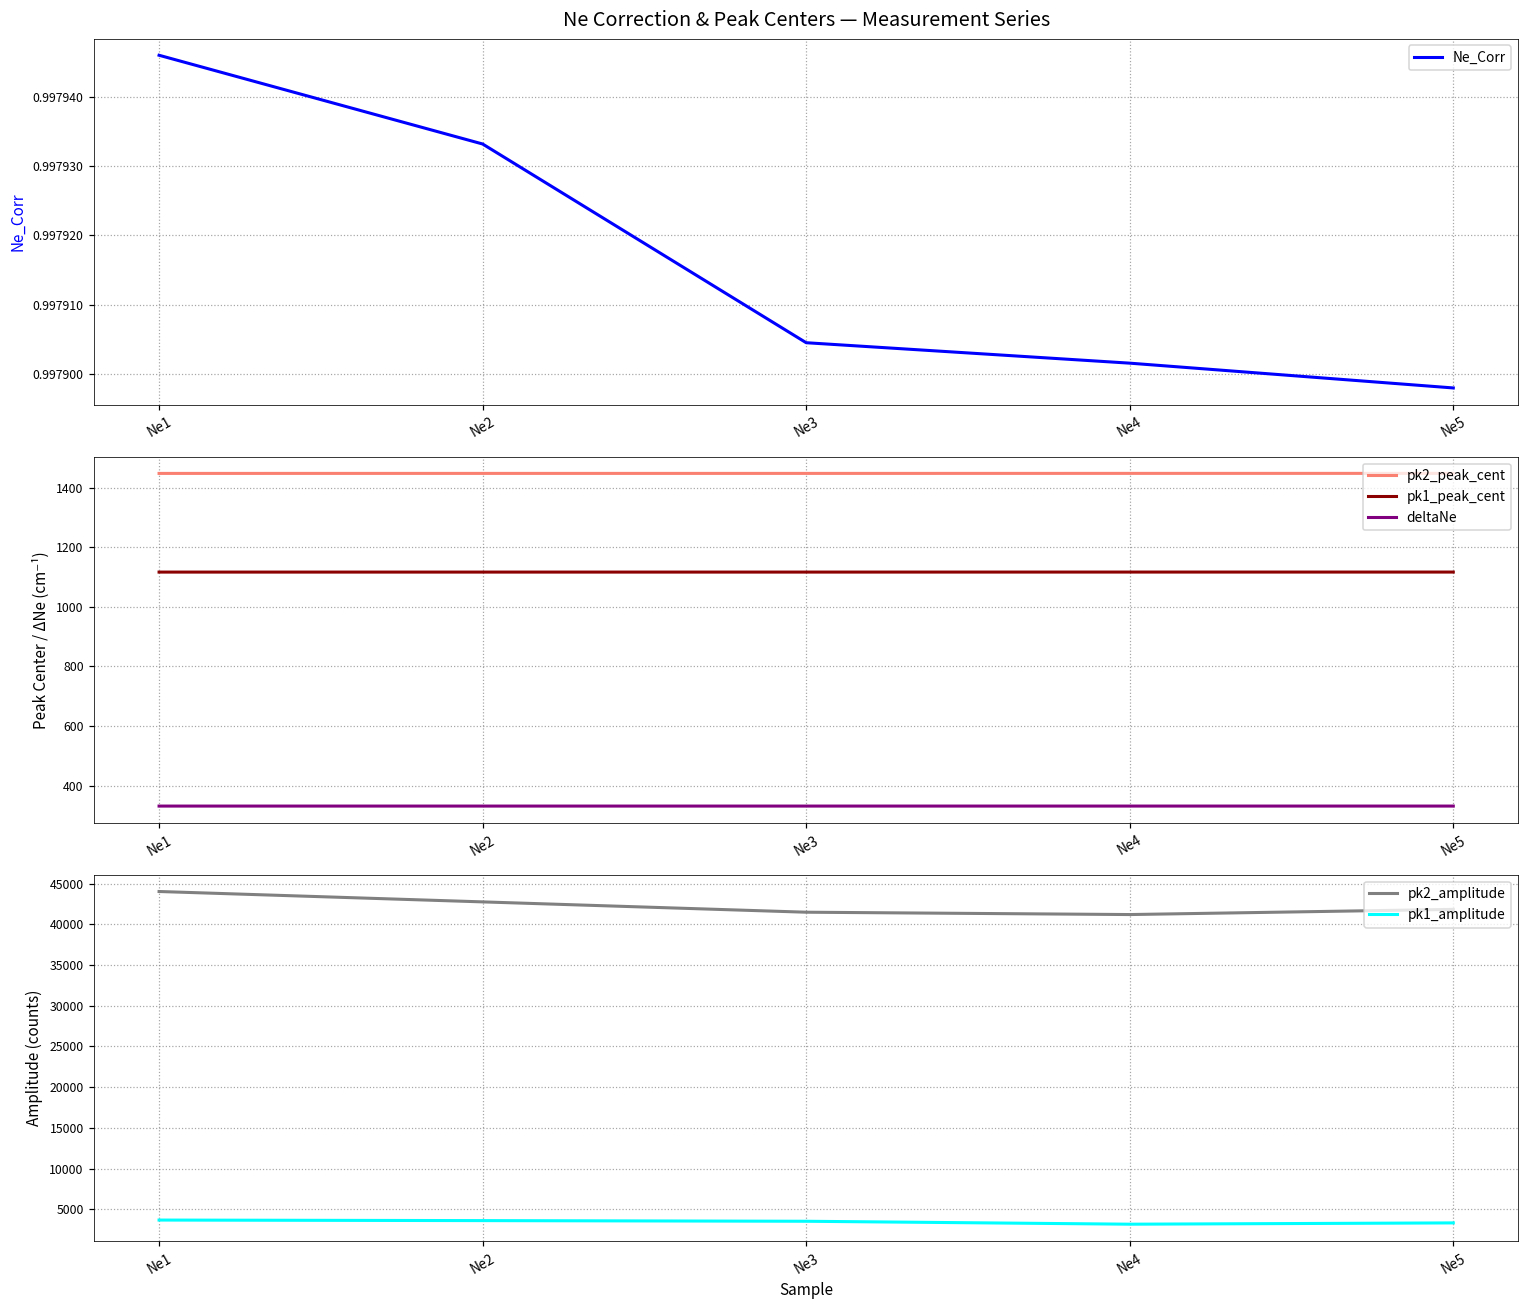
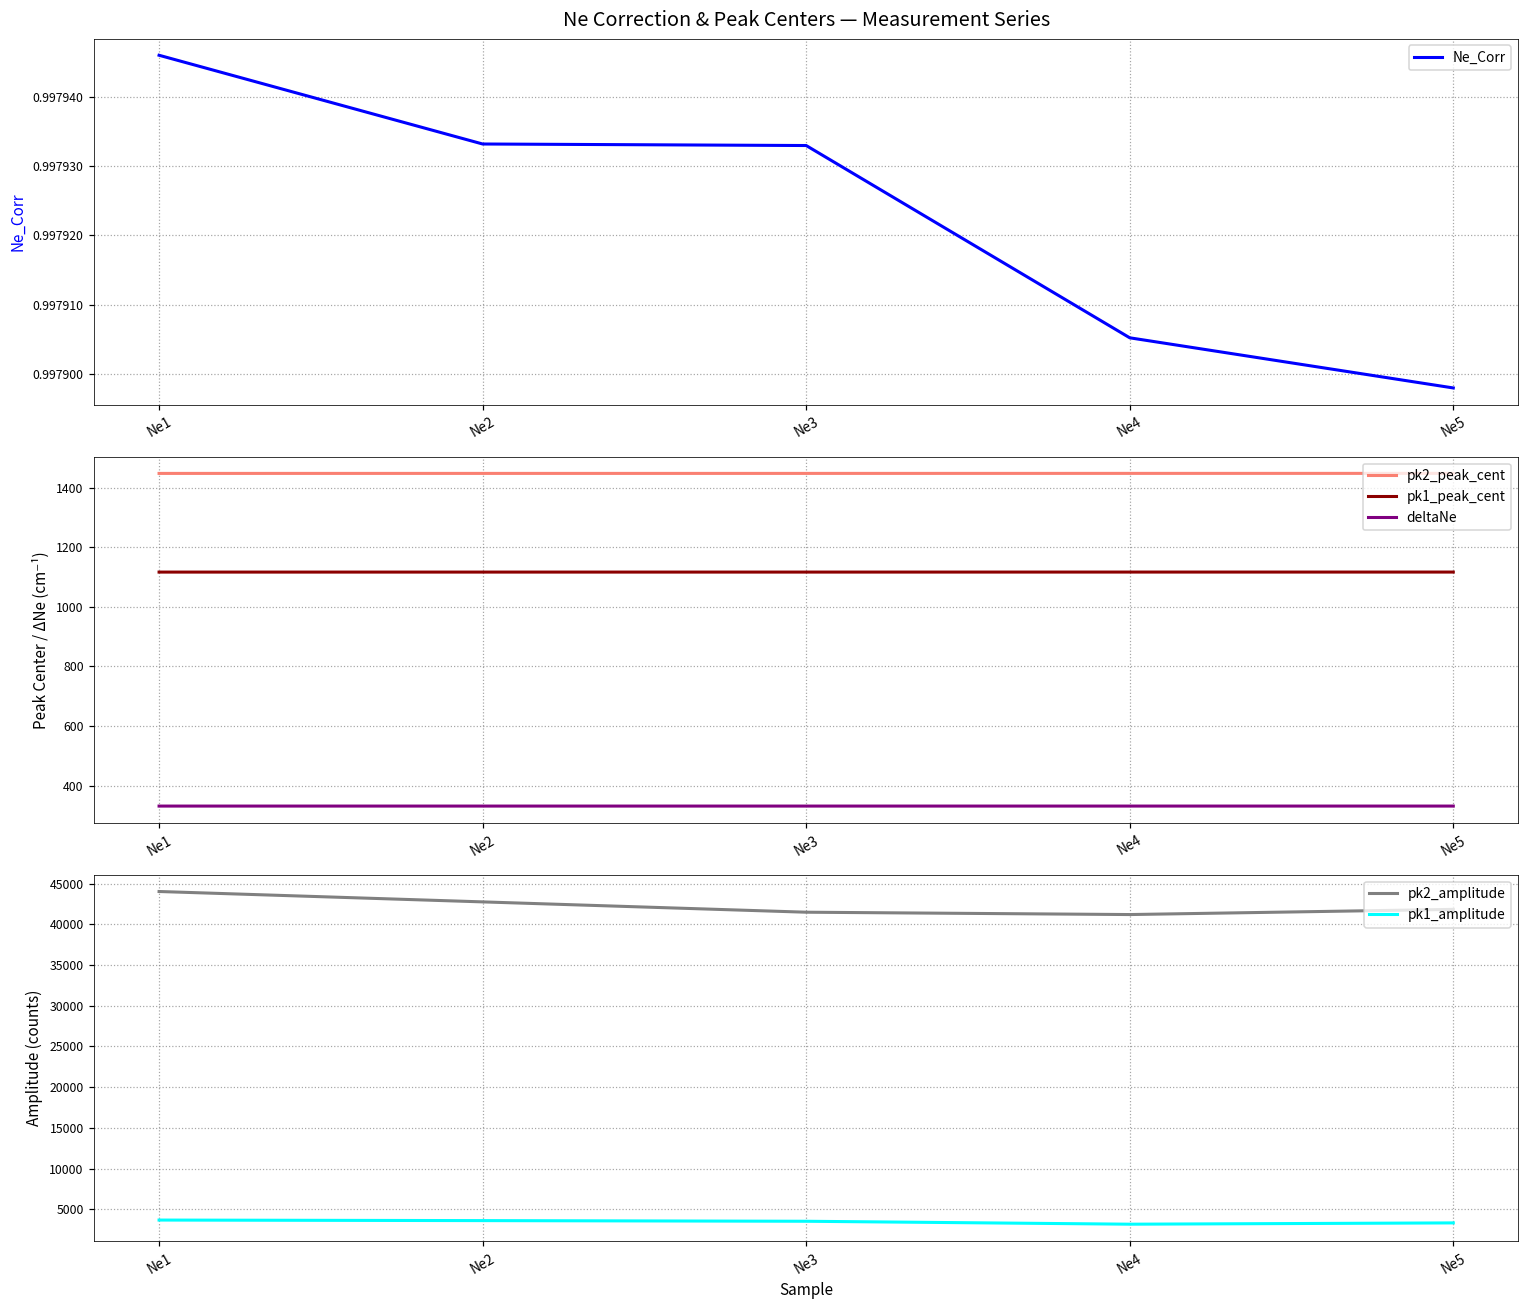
  {
    "Ne Correction & Peak Centers — Measurement Series": {
      "Ne1": 0.997946,
      "Ne2": 0.997933,
-     "Ne3": 0.997905,
-     "Ne4": 0.997902,
+     "Ne3": 0.997933,
+     "Ne4": 0.997905,
      "Ne5": 0.997898
    }
  }
